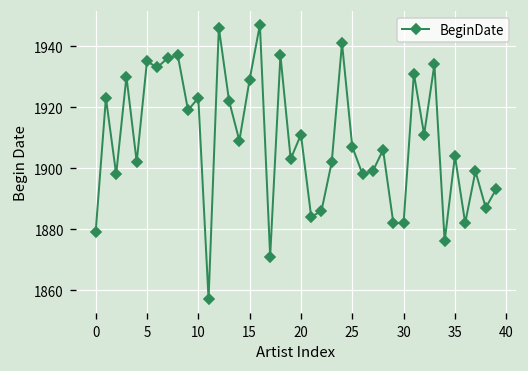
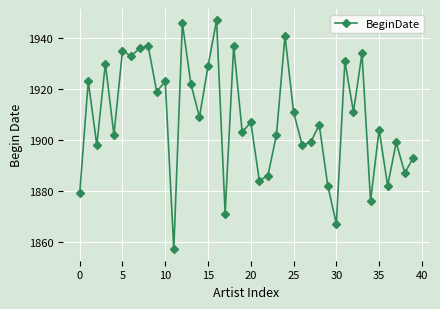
  {
    "0": 1879,
    "5": 1935,
    "10": 1923,
    "15": 1929,
-   "20": 1911,
-   "25": 1907,
-   "30": 1882,
+   "20": 1907,
+   "25": 1911,
+   "30": 1867,
    "35": 1904
  }
